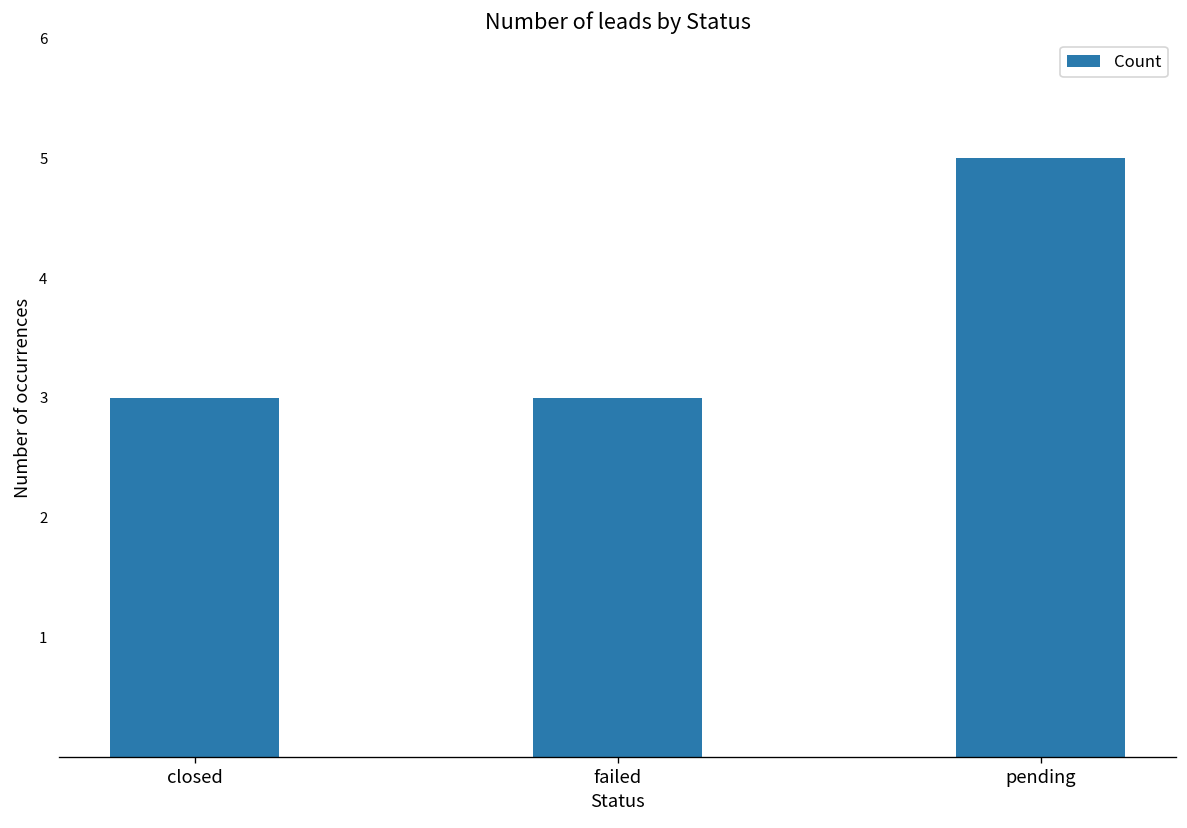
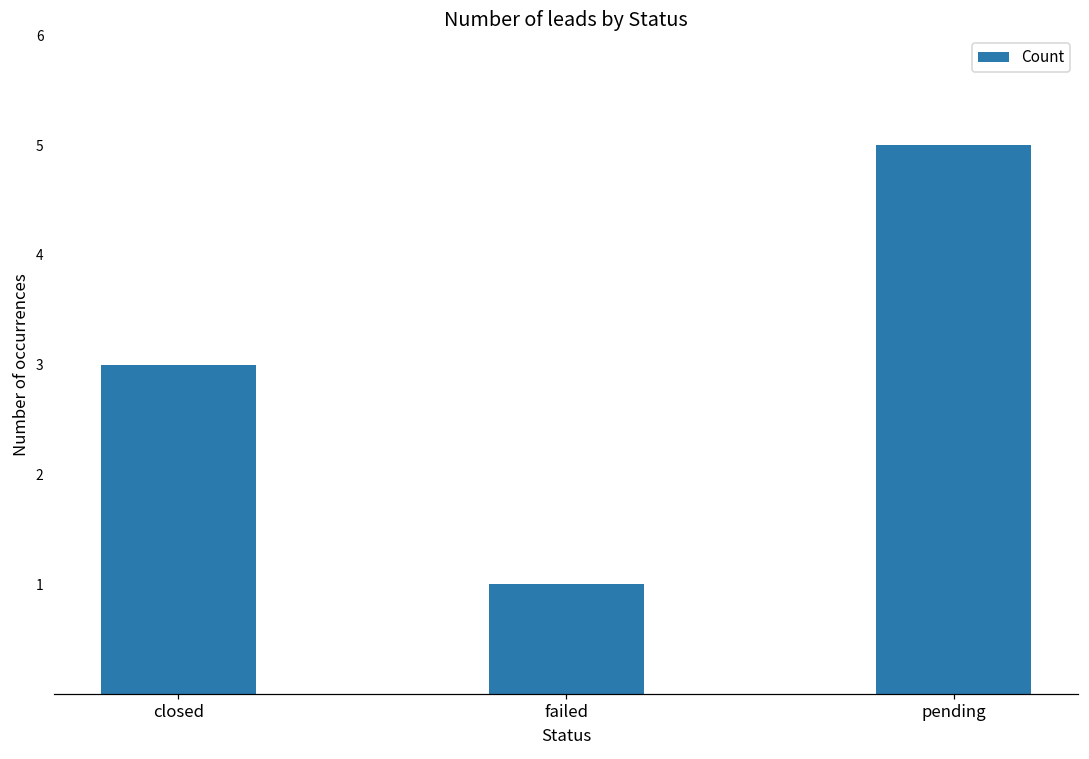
  {
    "closed": 3,
-   "failed": 3,
+   "failed": 1,
    "pending": 5
  }
